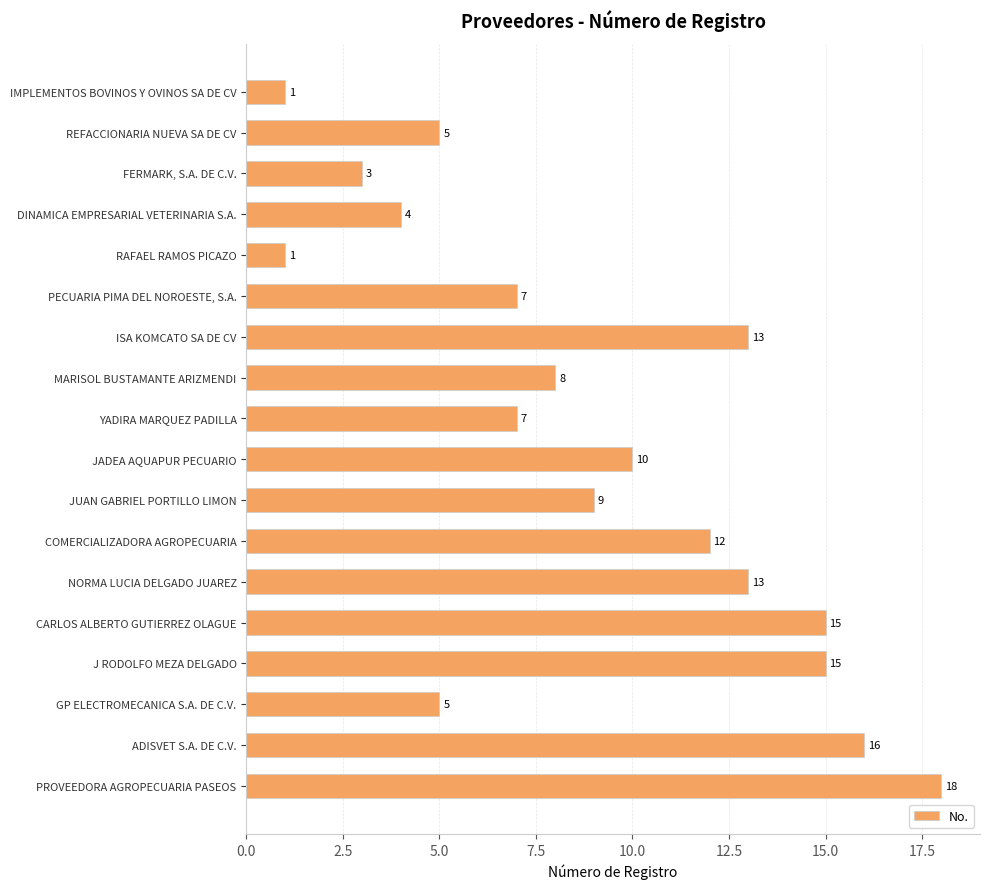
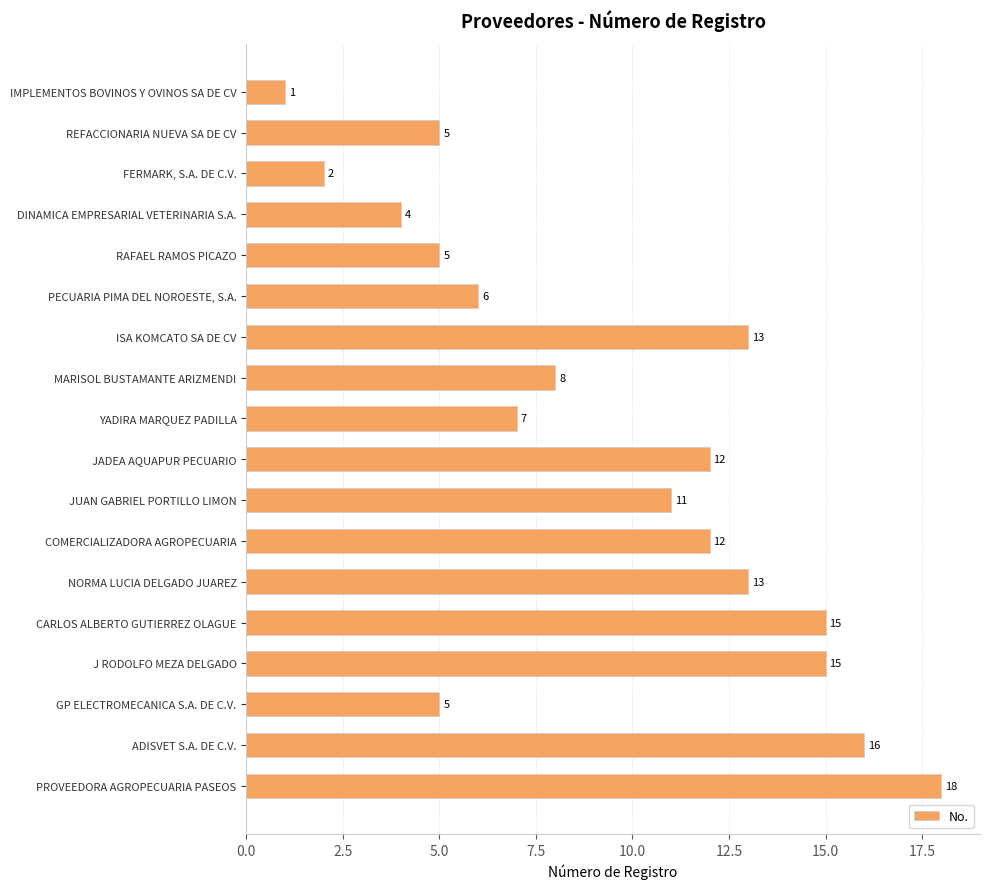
  {
    "IMPLEMENTOS BOVINOS Y OVINOS SA DE CV": 1,
    "REFACCIONARIA NUEVA SA DE CV": 5,
-   "FERMARK, S.A. DE C.V.": 3,
+   "FERMARK, S.A. DE C.V.": 2,
    "DINAMICA EMPRESARIAL VETERINARIA S.A.": 4,
-   "RAFAEL RAMOS PICAZO": 1,
-   "PECUARIA PIMA DEL NOROESTE, S.A.": 7,
+   "RAFAEL RAMOS PICAZO": 5,
+   "PECUARIA PIMA DEL NOROESTE, S.A.": 6,
    "ISA KOMCATO SA DE CV": 13,
    "MARISOL BUSTAMANTE ARIZMENDI": 8,
    "YADIRA MARQUEZ PADILLA": 7,
-   "JADEA AQUAPUR PECUARIO": 10,
-   "JUAN GABRIEL PORTILLO LIMON": 9,
+   "JADEA AQUAPUR PECUARIO": 12,
+   "JUAN GABRIEL PORTILLO LIMON": 11,
    "COMERCIALIZADORA AGROPECUARIA": 12,
    "NORMA LUCIA DELGADO JUAREZ": 13,
    "CARLOS ALBERTO GUTIERREZ OLAGUE": 15,
    "J RODOLFO MEZA DELGADO": 15,
    "GP ELECTROMECANICA S.A. DE C.V.": 5,
    "ADISVET S.A. DE C.V.": 16,
    "PROVEEDORA AGROPECUARIA PASEOS": 18
  }
